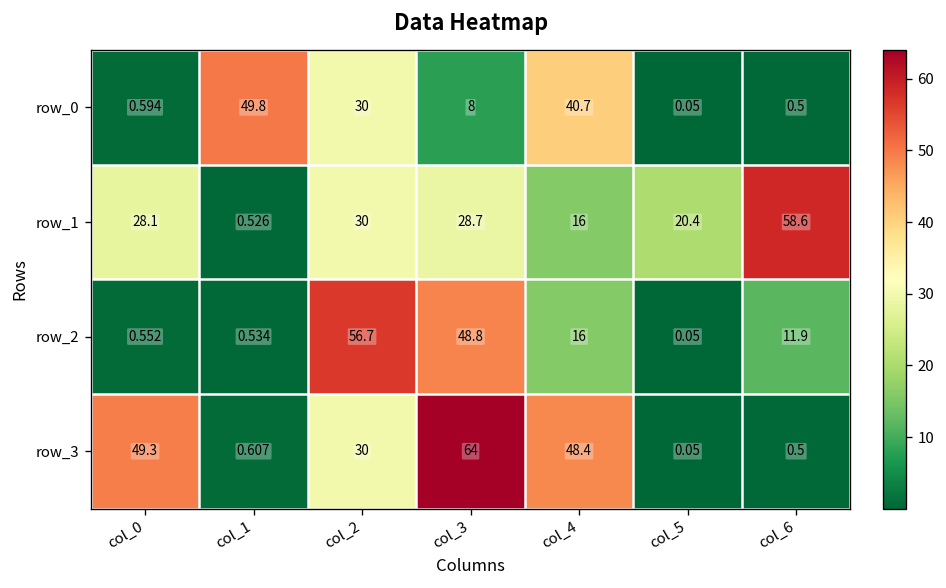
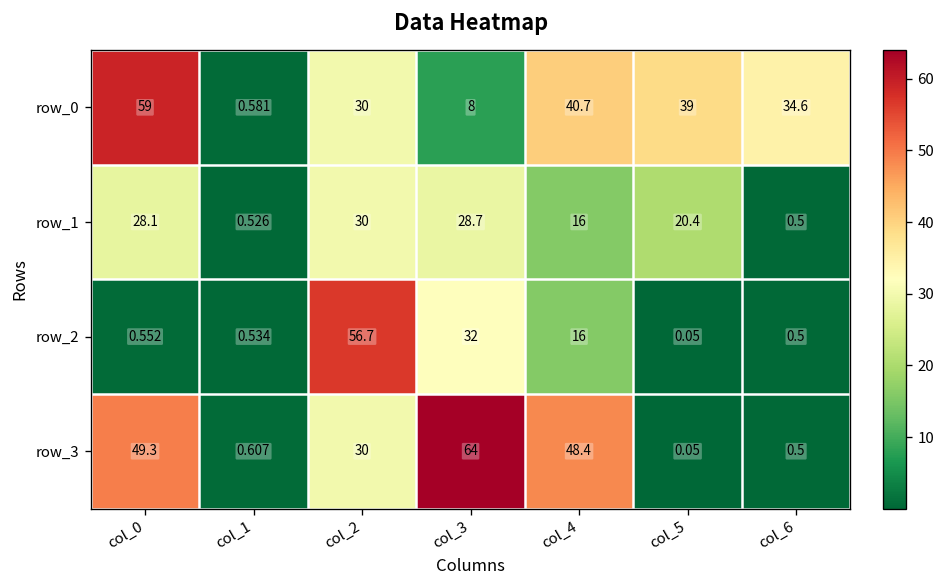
  {
    "row_0": {
-     "col_0": 0.594,
-     "col_1": 49.8,
-     "col_5": 0.05,
-     "col_6": 0.5
+     "col_0": 59,
+     "col_1": 0.581,
+     "col_5": 39,
+     "col_6": 34.6
    },
    "row_1": {
-     "col_6": 58.6
+     "col_6": 0.5
    },
    "row_2": {
-     "col_3": 48.8,
-     "col_6": 11.9
+     "col_3": 32,
+     "col_6": 0.5
    }
  }
